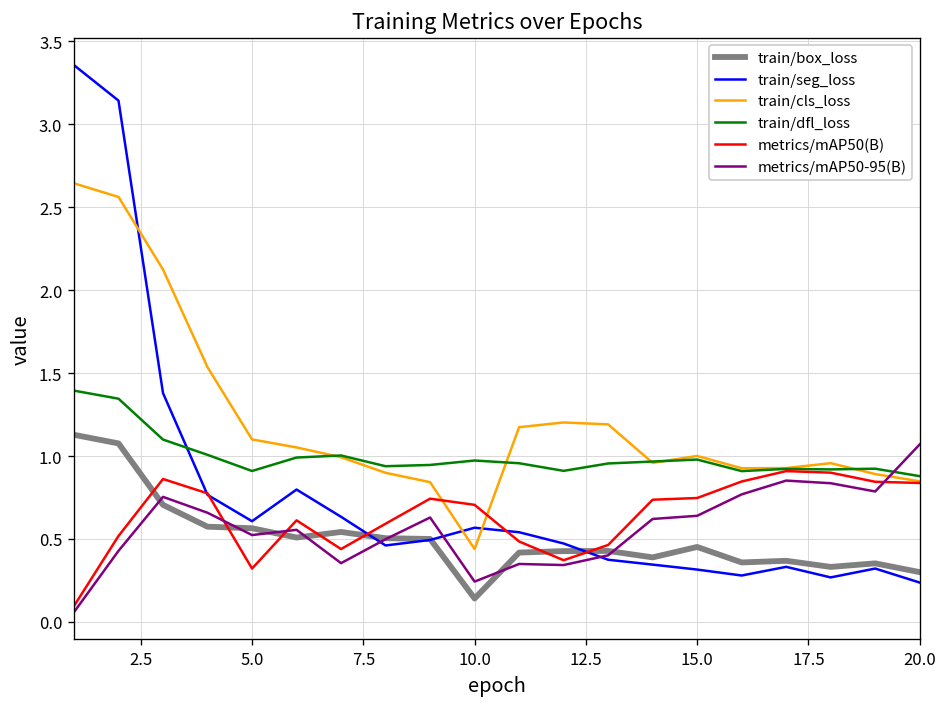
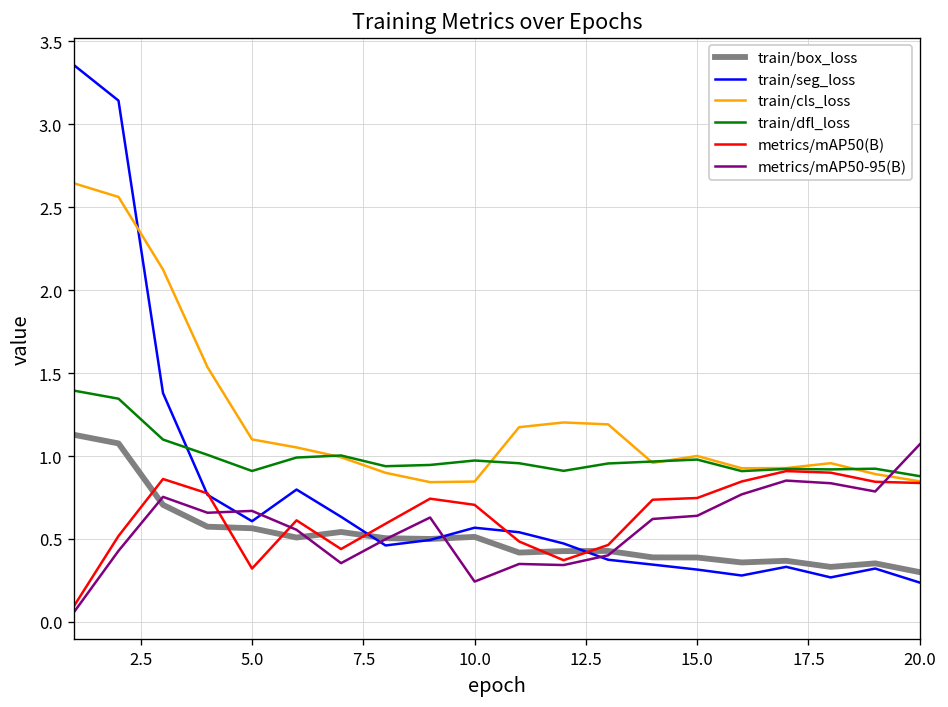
  {
    "train/box_loss": {
      "5.0": 0.56,
-     "10.0": 0.14,
-     "15.0": 0.45,
+     "10.0": 0.51,
+     "15.0": 0.39,
      "20.0": 0.30
    },
    "train/seg_loss": {
      "5.0": 0.61,
      "10.0": 0.57,
      "15.0": 0.32,
      "20.0": 0.24
    },
    "train/cls_loss": {
      "5.0": 1.10,
-     "10.0": 0.44,
+     "10.0": 0.85,
      "15.0": 1.00
    },
    "train/dfl_loss": {
      "5.0": 0.91,
      "10.0": 0.97,
      "15.0": 0.98,
      "20.0": 0.88
    },
    "metrics/mAP50(B)": {
      "5.0": 0.32,
      "10.0": 0.71,
      "15.0": 0.75
    },
    "metrics/mAP50-95(B)": {
-     "5.0": 0.52,
+     "5.0": 0.67,
      "10.0": 0.24,
      "15.0": 0.64,
      "20.0": 1.07
    }
  }
